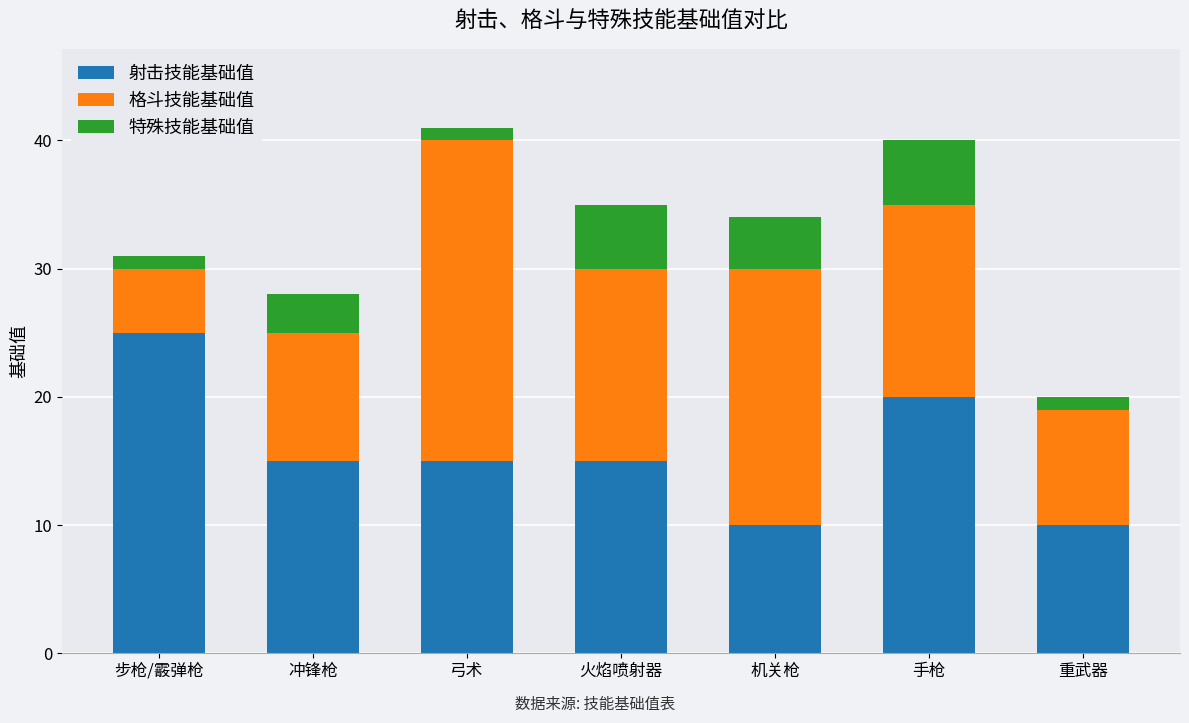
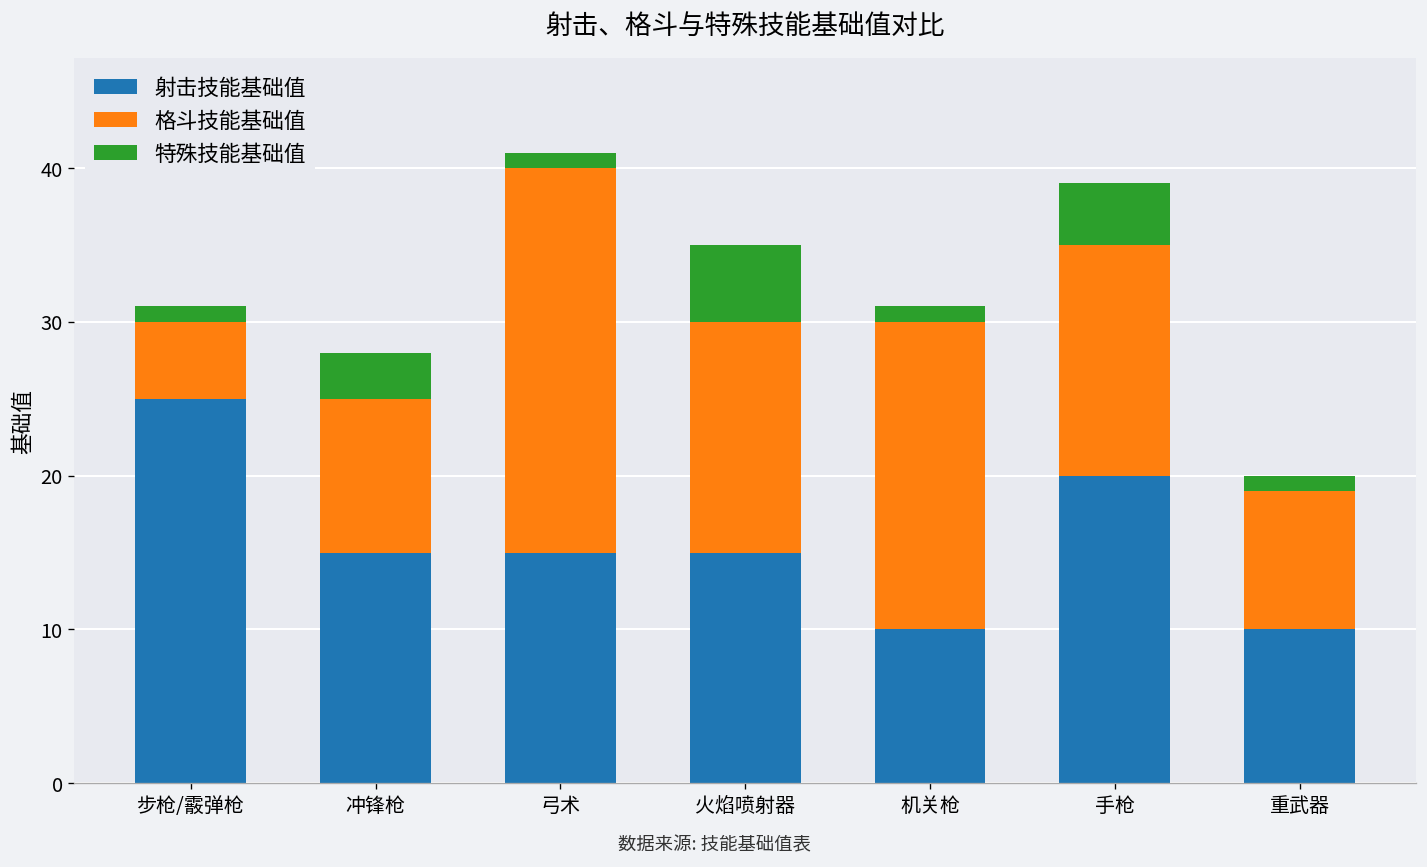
  {
    "射击技能基础值": {
      "步枪/霰弹枪": 25,
      "冲锋枪": 15,
      "弓术": 15,
      "火焰喷射器": 15,
      "机关枪": 10,
      "手枪": 20,
      "重武器": 10
    },
    "格斗技能基础值": {
      "步枪/霰弹枪": 5,
      "冲锋枪": 10,
      "弓术": 25,
      "火焰喷射器": 15,
      "机关枪": 20,
      "手枪": 15,
      "重武器": 9
    },
    "特殊技能基础值": {
      "步枪/霰弹枪": 1,
      "冲锋枪": 3,
      "弓术": 1,
      "火焰喷射器": 5,
-     "机关枪": 4,
-     "手枪": 5,
+     "机关枪": 1,
+     "手枪": 4,
      "重武器": 1
    }
  }
